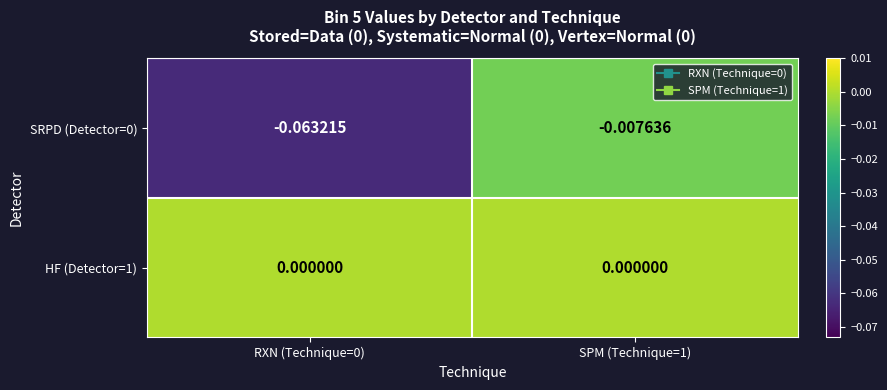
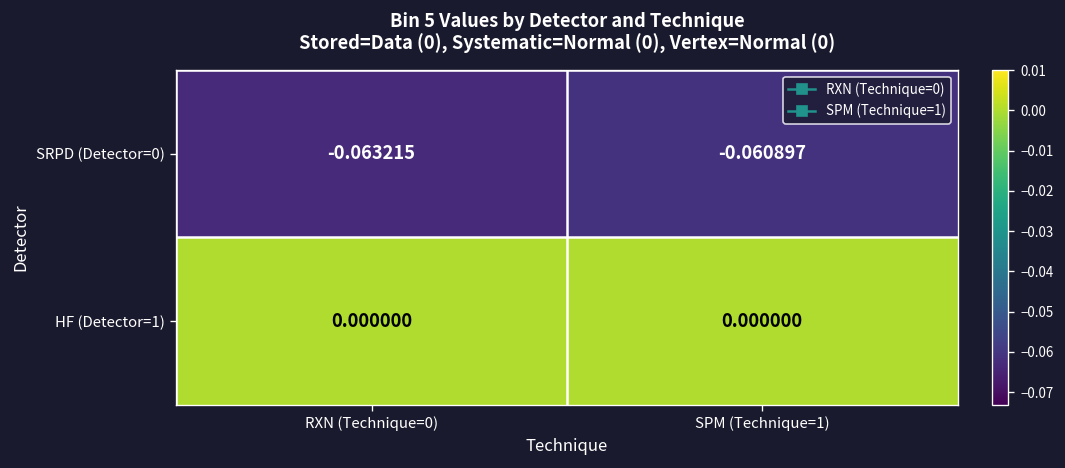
  {
    "SRPD (Detector=0)": {
      "RXN (Technique=0)": -0.063215,
-     "SPM (Technique=1)": -0.007636
+     "SPM (Technique=1)": -0.060897
    },
    "HF (Detector=1)": {
      "RXN (Technique=0)": 0.000000,
      "SPM (Technique=1)": 0.000000
    }
  }
